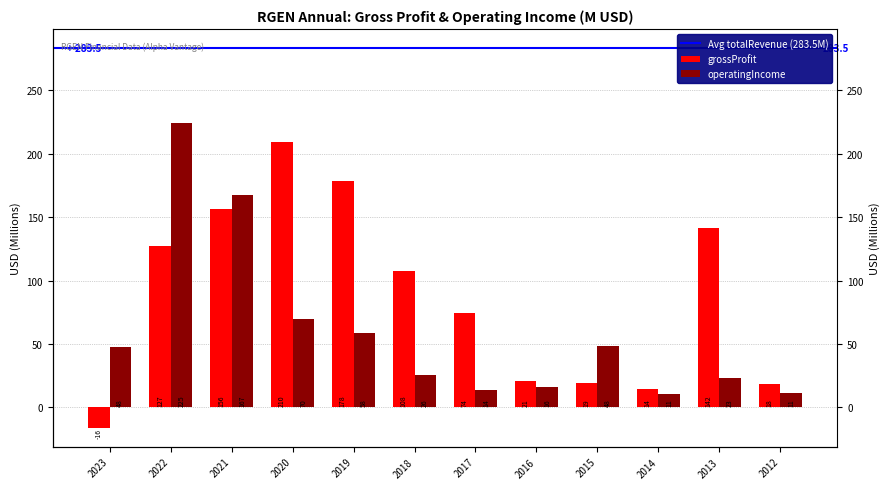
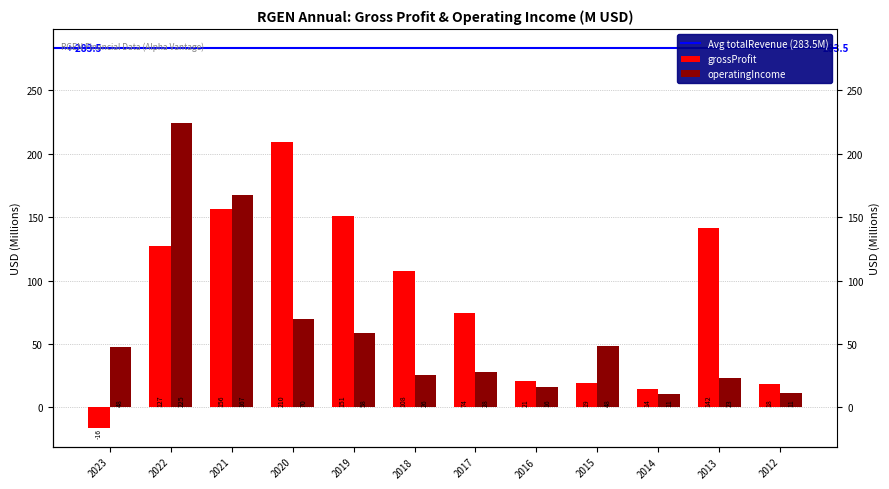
  {
    "grossProfit": {
      "2023": -16,
      "2022": 127,
      "2021": 156,
      "2020": 210,
-     "2019": 178,
+     "2019": 151,
      "2018": 108,
      "2017": 74,
      "2016": 21,
      "2015": 19,
      "2014": 14,
      "2013": 142,
      "2012": 18
    },
    "operatingIncome": {
      "2023": 48,
      "2022": 225,
      "2021": 167,
      "2020": 70,
      "2019": 58,
      "2018": 26,
-     "2017": 14,
+     "2017": 28,
      "2016": 16,
      "2015": 48,
      "2014": 11,
      "2013": 23,
      "2012": 11
    }
  }
